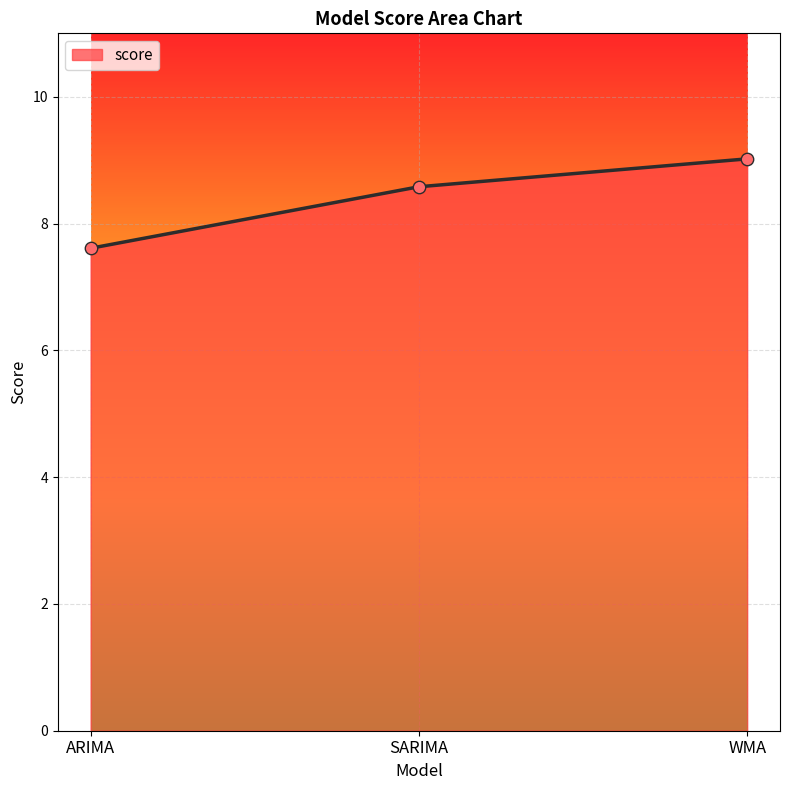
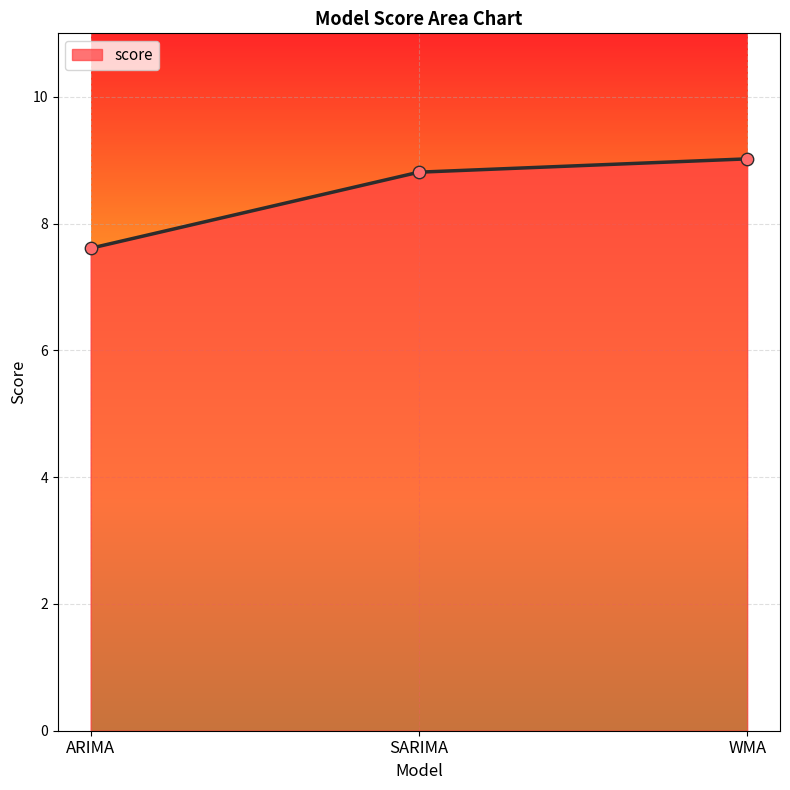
  {
    "ARIMA": 7.6,
-   "SARIMA": 8.6,
+   "SARIMA": 8.8,
    "WMA": 9.0
  }
